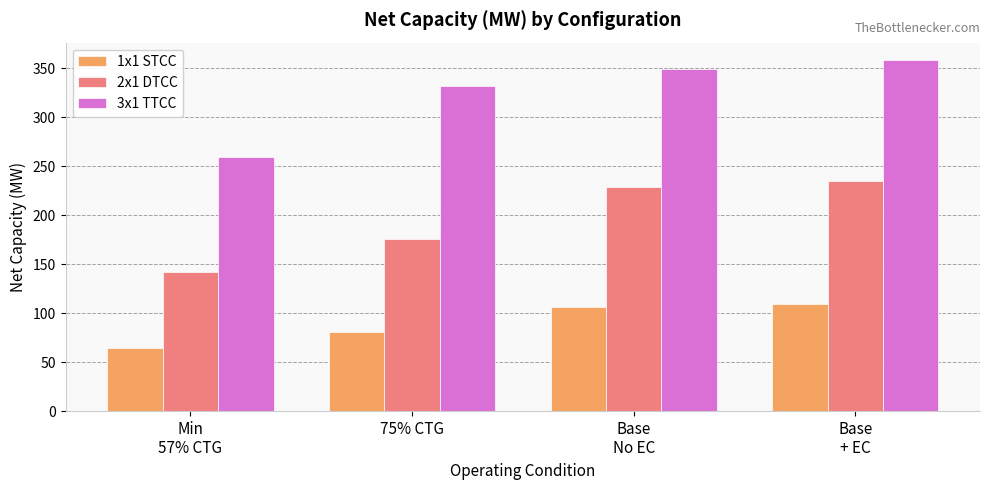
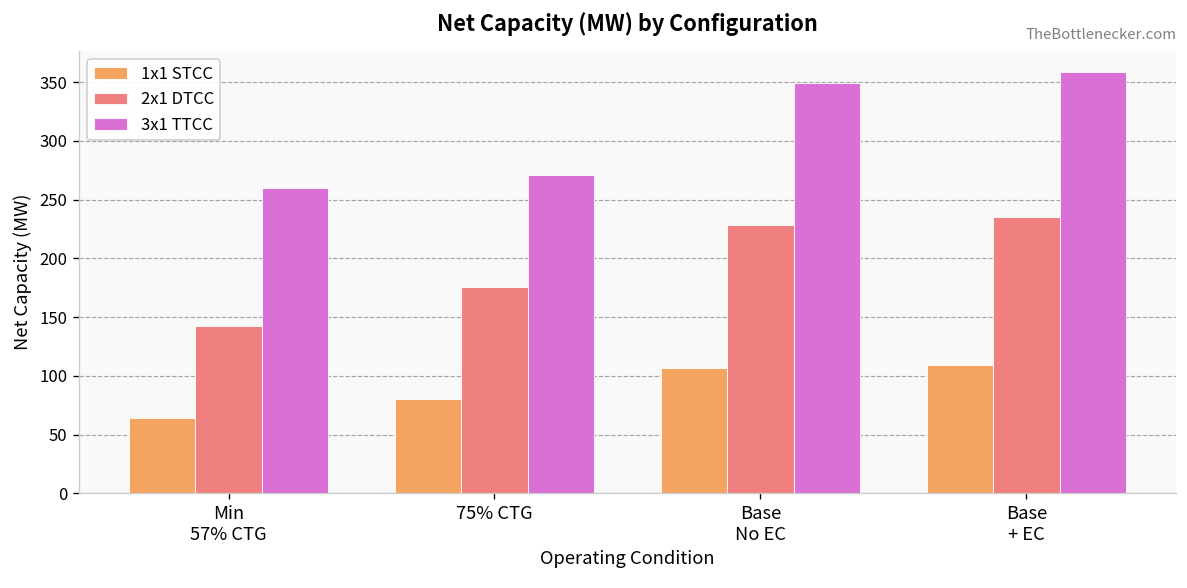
  {
    "3x1 TTCC": {
      "Min 57% CTG": 260,
-     "75% CTG": 330,
+     "75% CTG": 270,
      "Base No EC": 350,
      "Base + EC": 360
    }
  }
